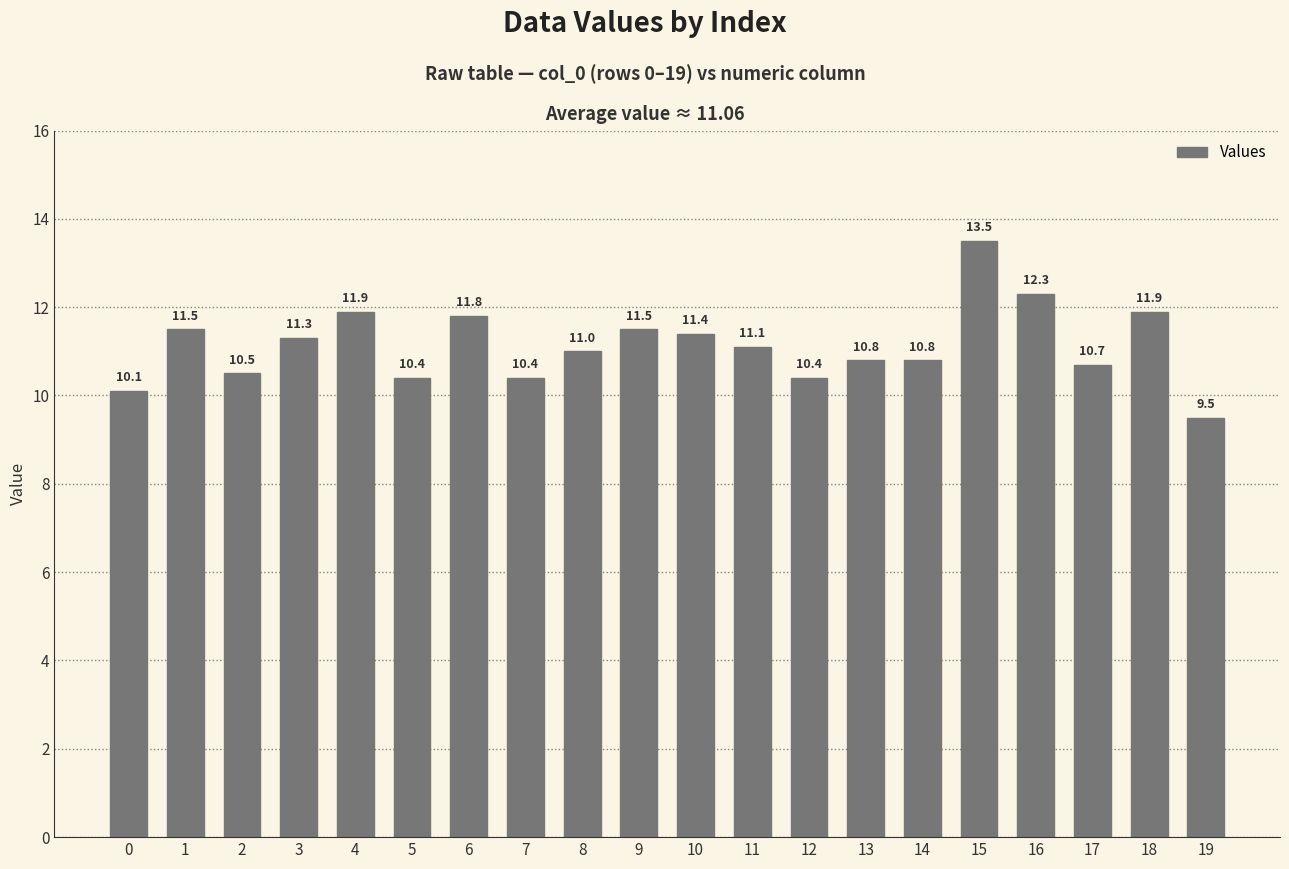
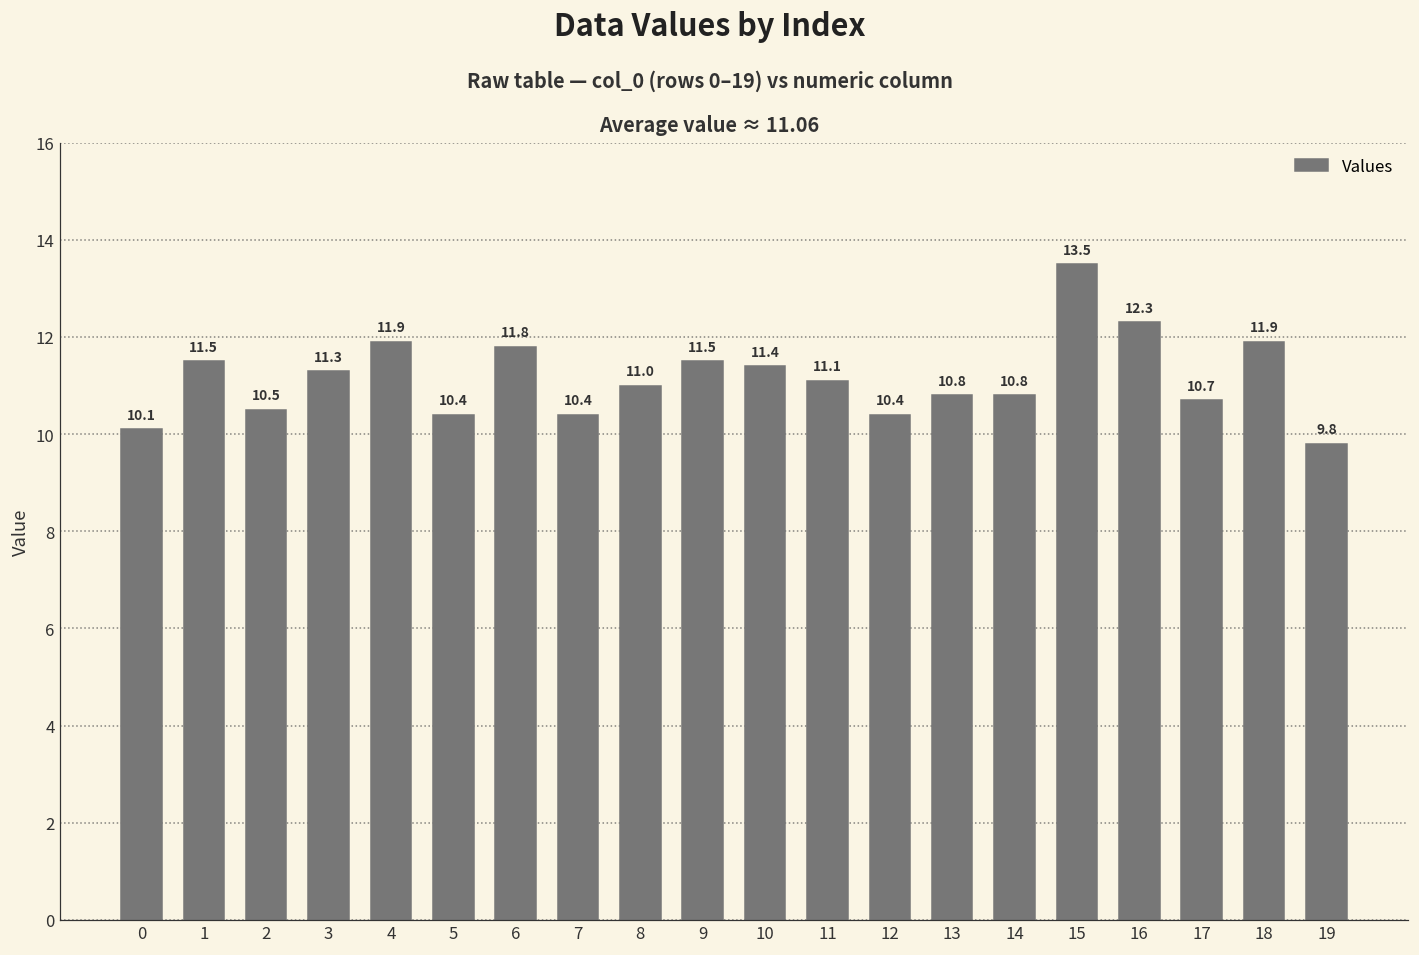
  {
    "0": 10.1,
    "1": 11.5,
    "2": 10.5,
    "3": 11.3,
    "4": 11.9,
    "5": 10.4,
    "6": 11.8,
    "7": 10.4,
    "8": 11.0,
    "9": 11.5,
    "10": 11.4,
    "11": 11.1,
    "12": 10.4,
    "13": 10.8,
    "14": 10.8,
    "15": 13.5,
    "16": 12.3,
    "17": 10.7,
    "18": 11.9,
-   "19": 9.5
+   "19": 9.8
  }
